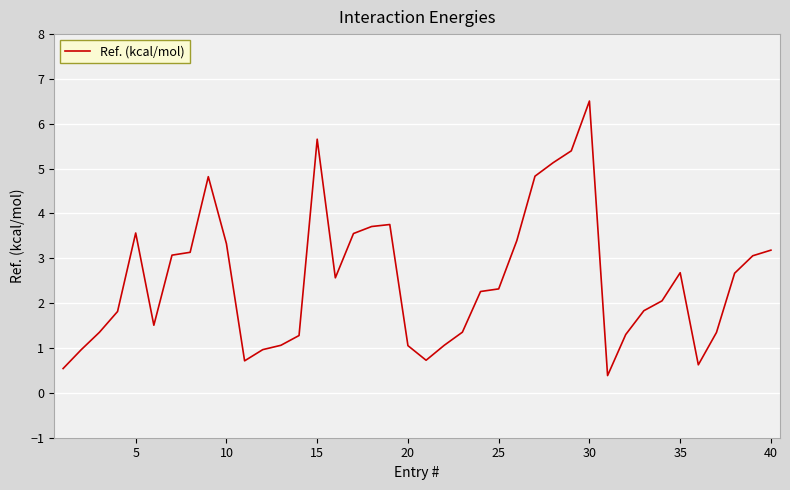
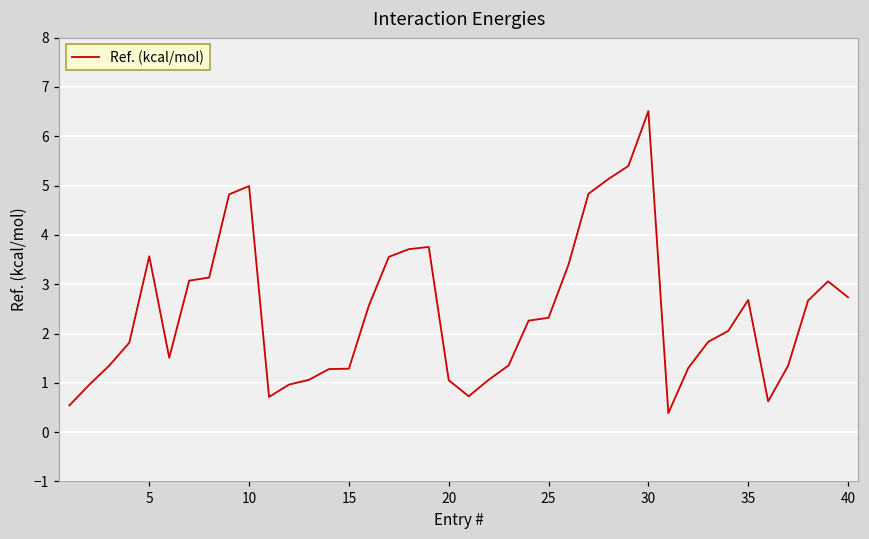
  {
    "5": 3.6,
-   "10": 3.3,
-   "15": 5.7,
+   "10": 5.0,
+   "15": 1.3,
    "20": 1.1,
    "25": 2.3,
    "30": 6.5,
    "35": 2.7,
-   "40": 3.2
+   "40": 2.7
  }
